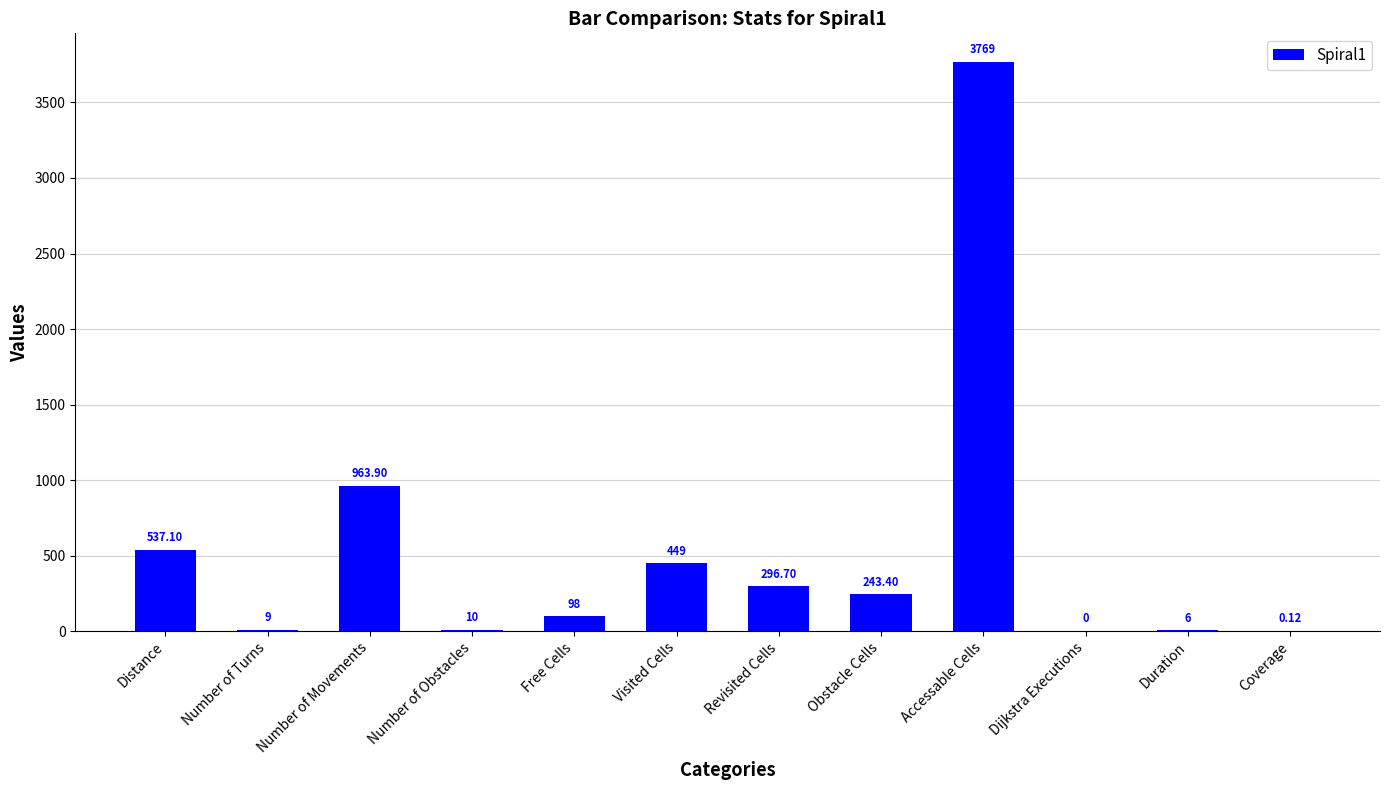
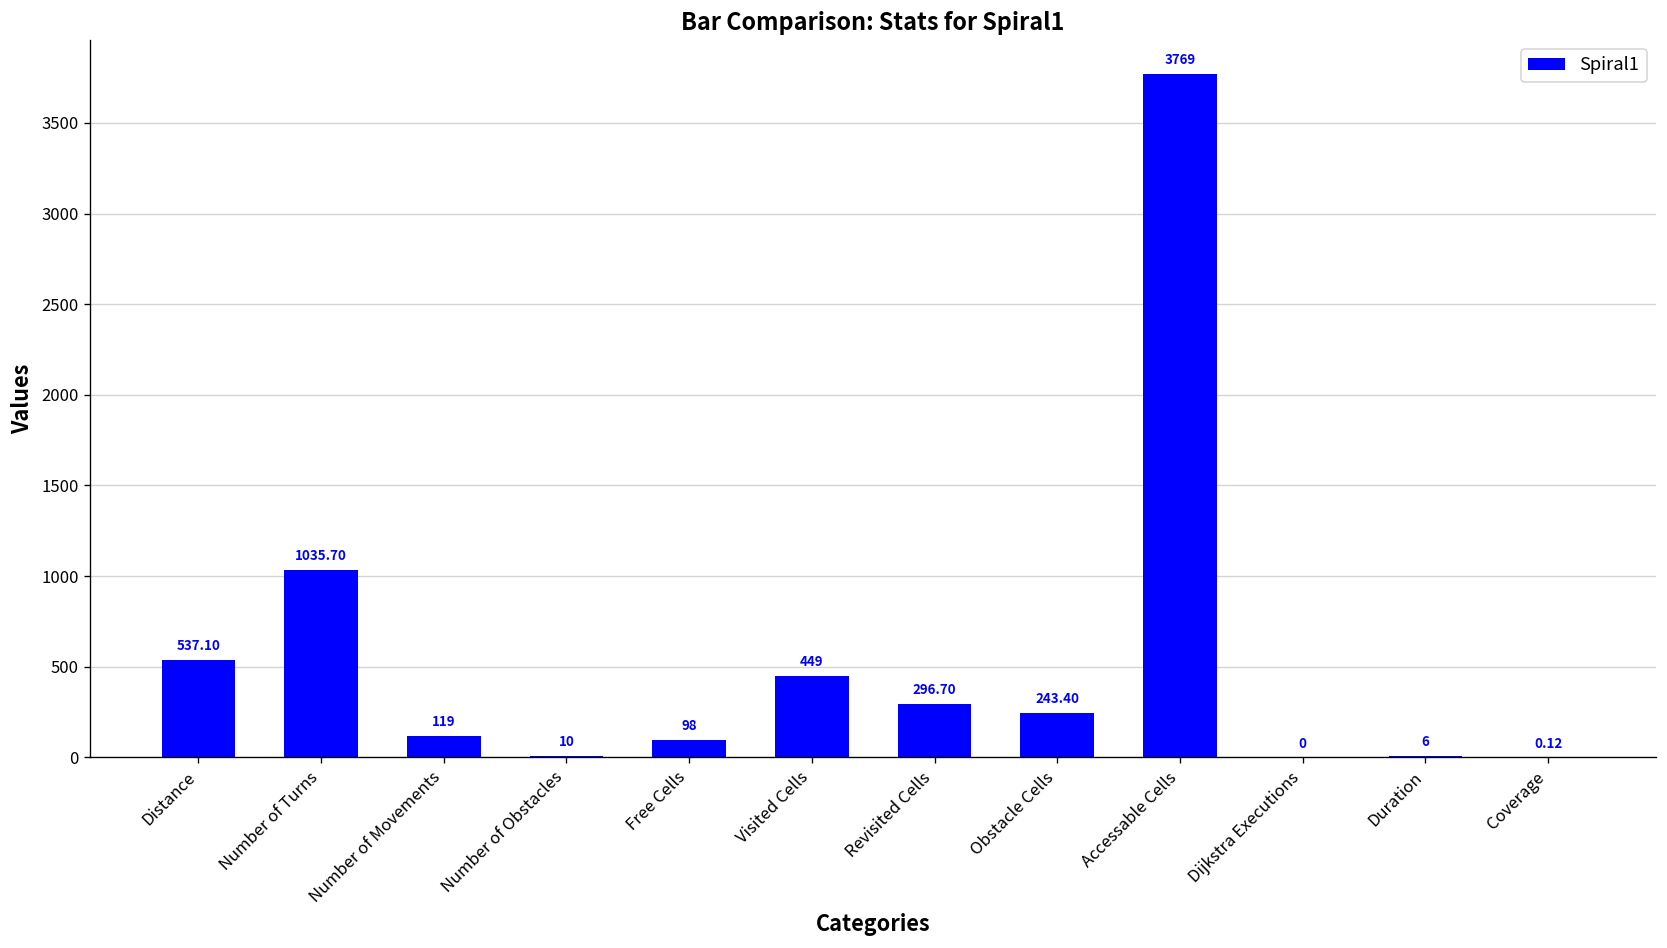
  {
    "Distance": 537.10,
-   "Number of Turns": 9,
-   "Number of Movements": 963.90,
+   "Number of Turns": 1035.70,
+   "Number of Movements": 119,
    "Number of Obstacles": 10,
    "Free Cells": 98,
    "Visited Cells": 449,
    "Revisited Cells": 296.70,
    "Obstacle Cells": 243.40,
    "Accessable Cells": 3769,
    "Dijkstra Executions": 0,
    "Duration": 6,
    "Coverage": 0.12
  }
